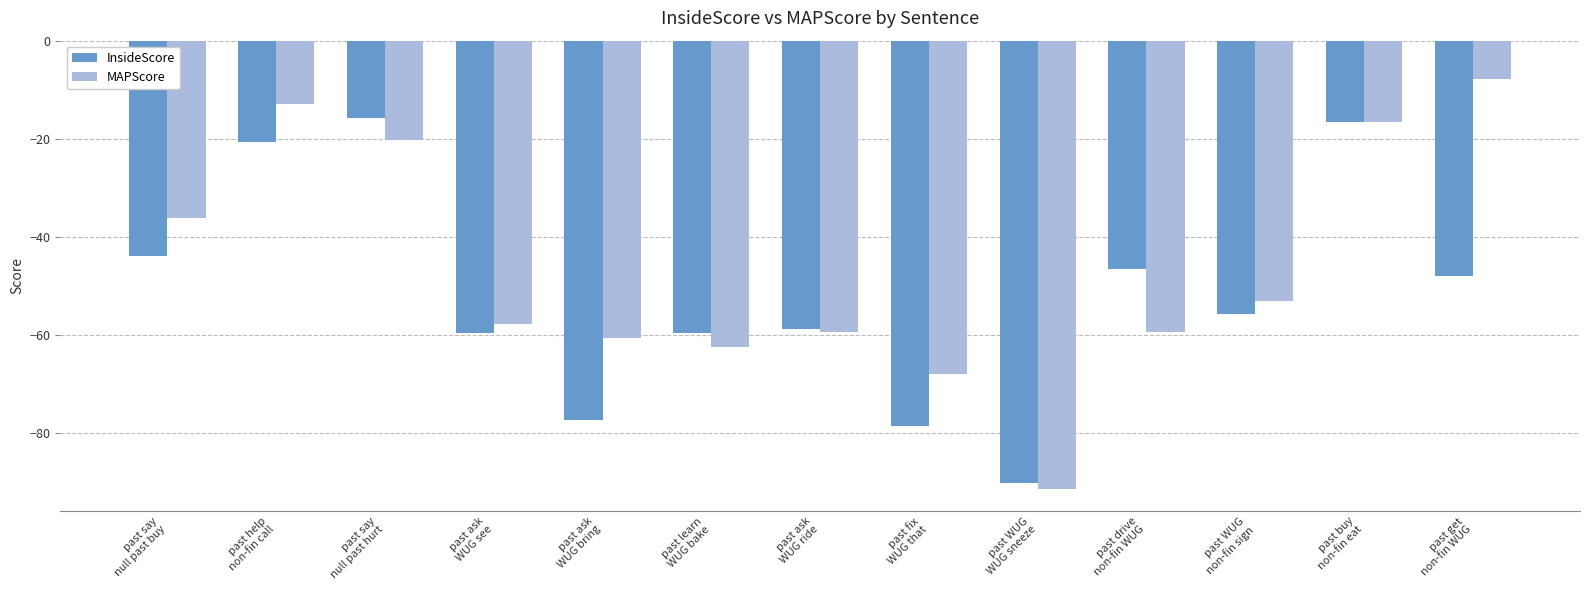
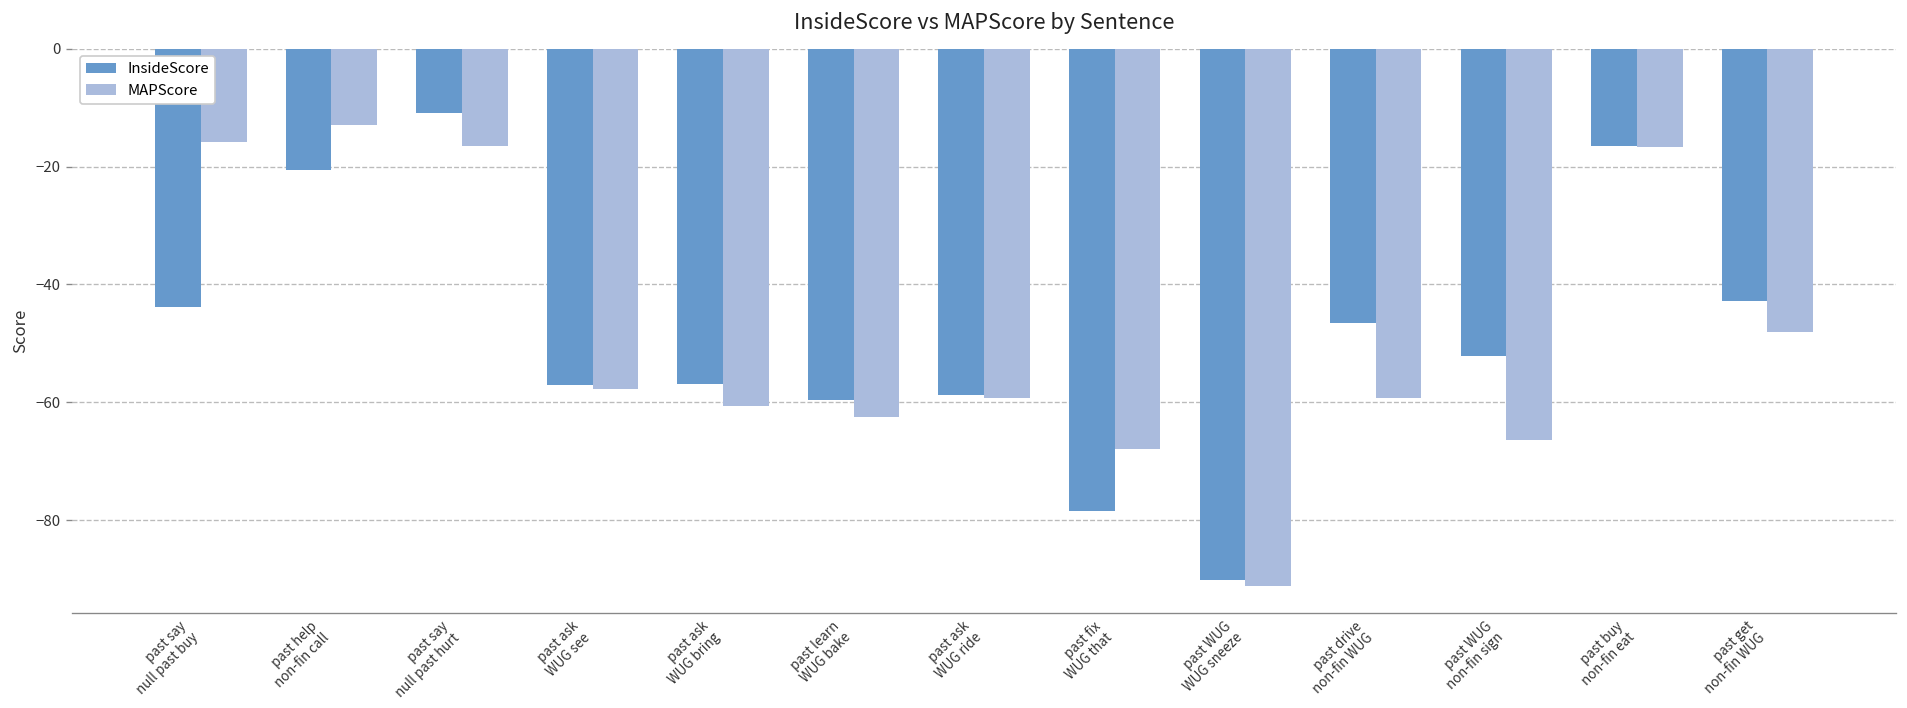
  {
    "InsideScore": {
      "past say null past buy": -44,
      "past help non-fin call": -21,
-     "past say null past hurt": -16,
-     "past ask WUG see": -59,
-     "past ask WUG bring": -77,
+     "past say null past hurt": -11,
+     "past ask WUG see": -57,
+     "past ask WUG bring": -57,
      "past learn WUG bake": -60,
      "past ask WUG ride": -59,
      "past fix WUG that": -79,
      "past WUG WUG sneeze": -90,
      "past drive non-fin WUG": -47,
-     "past WUG non-fin sign": -56,
+     "past WUG non-fin sign": -52,
      "past buy non-fin eat": -17,
-     "past get non-fin WUG": -48
+     "past get non-fin WUG": -43
    },
    "MAPScore": {
-     "past say null past buy": -36,
+     "past say null past buy": -16,
      "past help non-fin call": -13,
-     "past say null past hurt": -20,
+     "past say null past hurt": -17,
      "past ask WUG see": -58,
      "past ask WUG bring": -61,
      "past learn WUG bake": -62,
      "past ask WUG ride": -59,
      "past fix WUG that": -68,
      "past WUG WUG sneeze": -91,
      "past drive non-fin WUG": -59,
-     "past WUG non-fin sign": -53,
+     "past WUG non-fin sign": -66,
      "past buy non-fin eat": -17,
-     "past get non-fin WUG": -8
+     "past get non-fin WUG": -48
    }
  }
